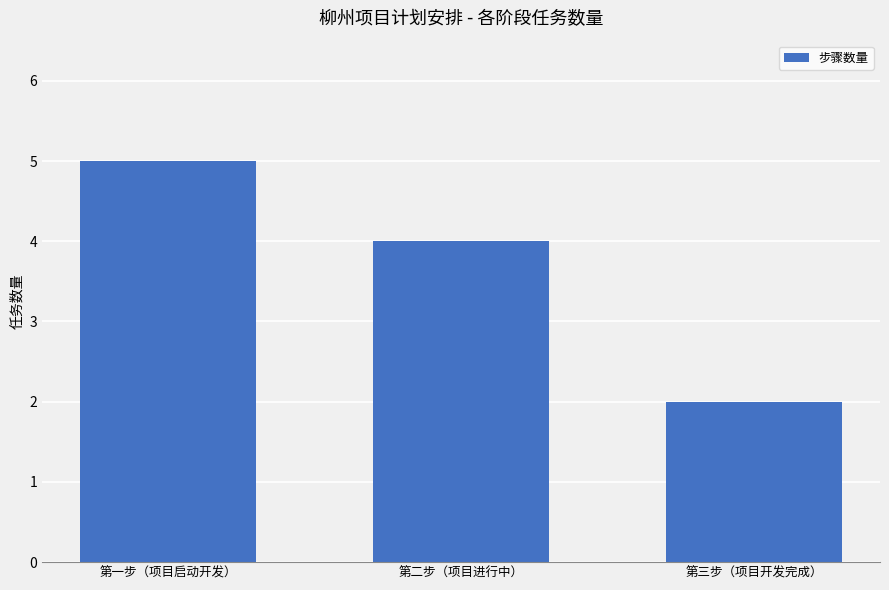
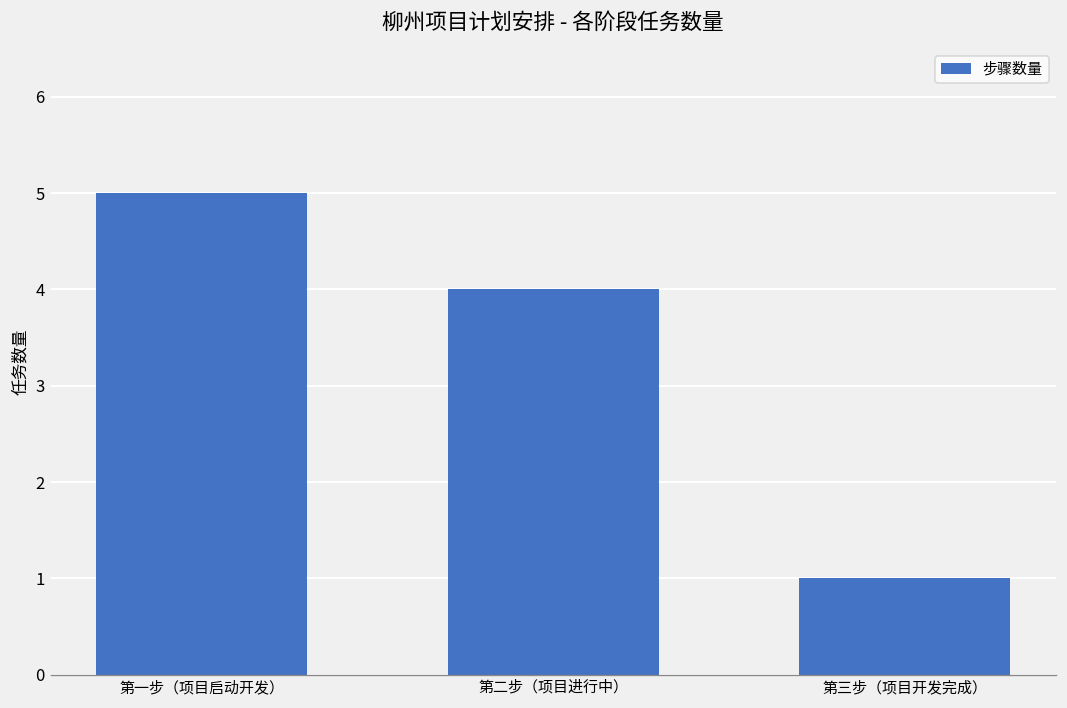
  {
    "第一步（项目启动开发）": 5,
    "第二步（项目进行中）": 4,
-   "第三步（项目开发完成）": 2
+   "第三步（项目开发完成）": 1
  }
